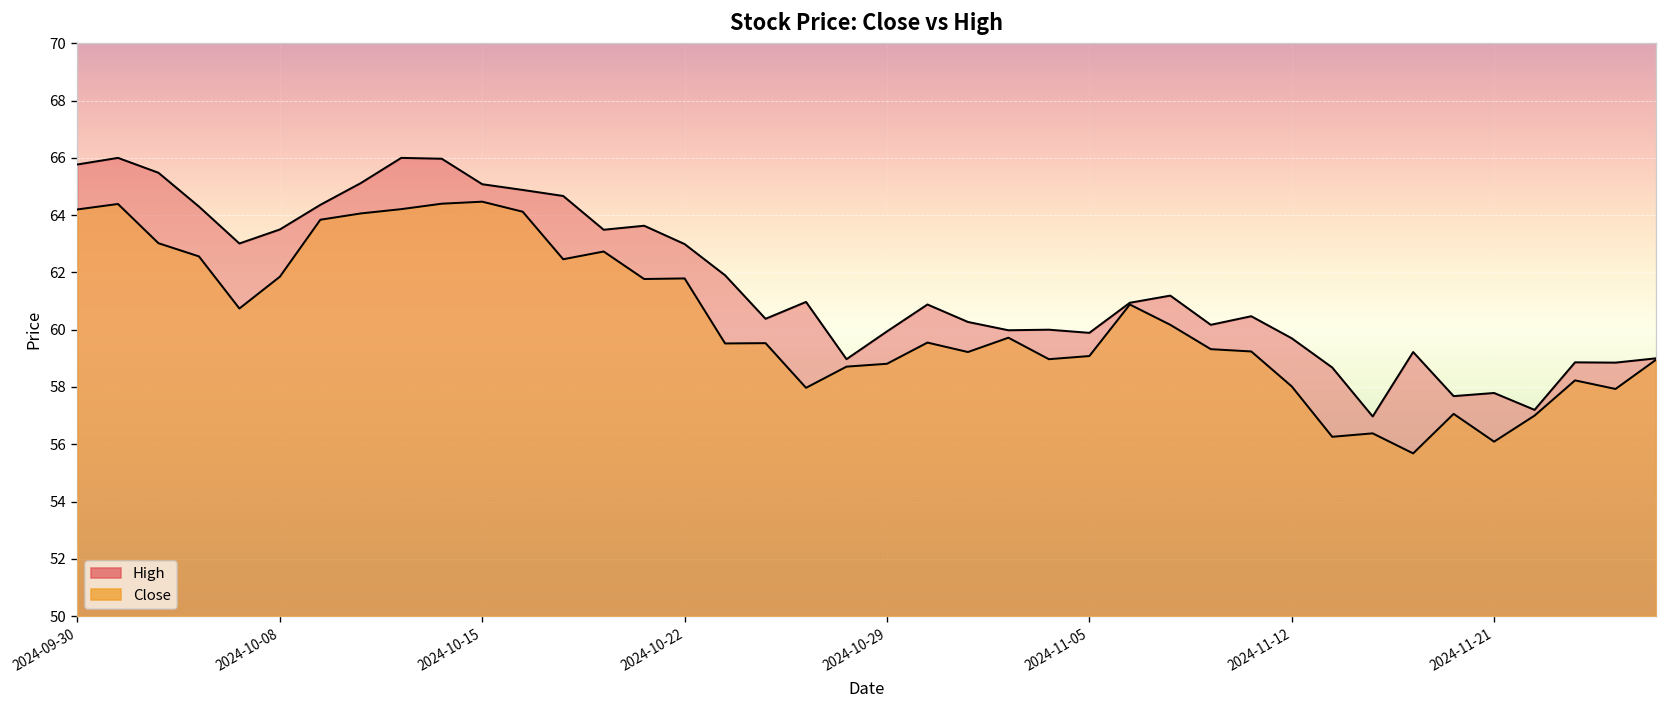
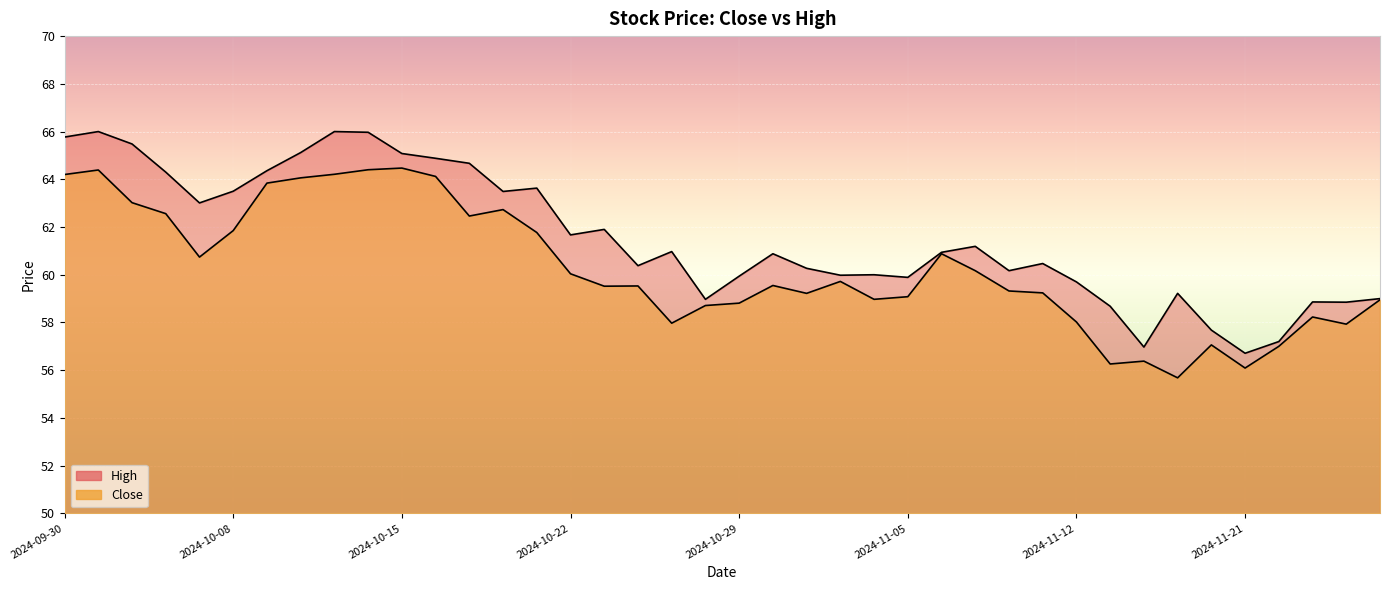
  {
    "High": {
      "2024-09-30": 65.8,
      "2024-10-08": 63.5,
      "2024-10-15": 65.1,
-     "2024-10-22": 63.0,
+     "2024-10-22": 61.7,
      "2024-10-29": 59.9,
      "2024-11-05": 59.9,
      "2024-11-12": 59.7,
-     "2024-11-21": 57.8
+     "2024-11-21": 56.7
    },
    "Close": {
      "2024-09-30": 64.2,
      "2024-10-08": 61.9,
      "2024-10-15": 64.5,
-     "2024-10-22": 61.8,
+     "2024-10-22": 60.0,
      "2024-10-29": 58.8,
      "2024-11-05": 59.1,
      "2024-11-12": 58.0,
      "2024-11-21": 56.1
    }
  }
